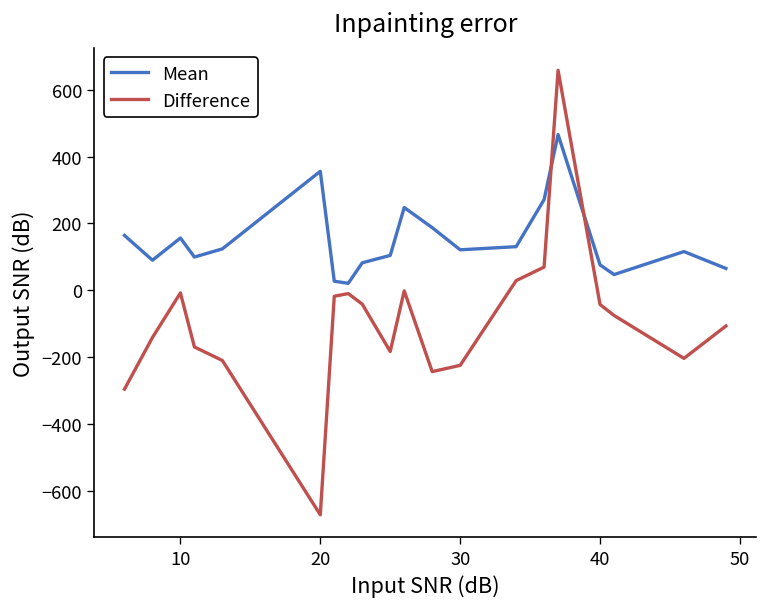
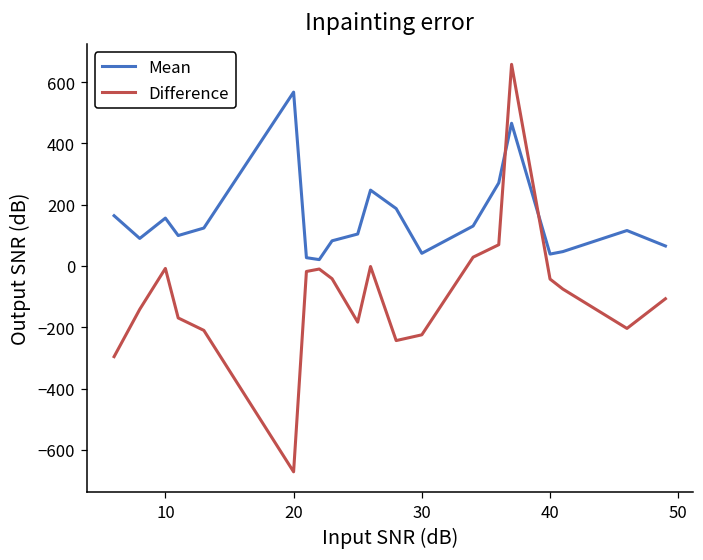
  {
    "Mean": {
      "10": 160,
-     "20": 360,
-     "30": 120,
-     "40": 80
+     "20": 570,
+     "30": 40,
+     "40": 40
    },
    "Difference": {
      "10": -10,
      "20": -670,
      "30": -220,
      "40": -40
    }
  }
